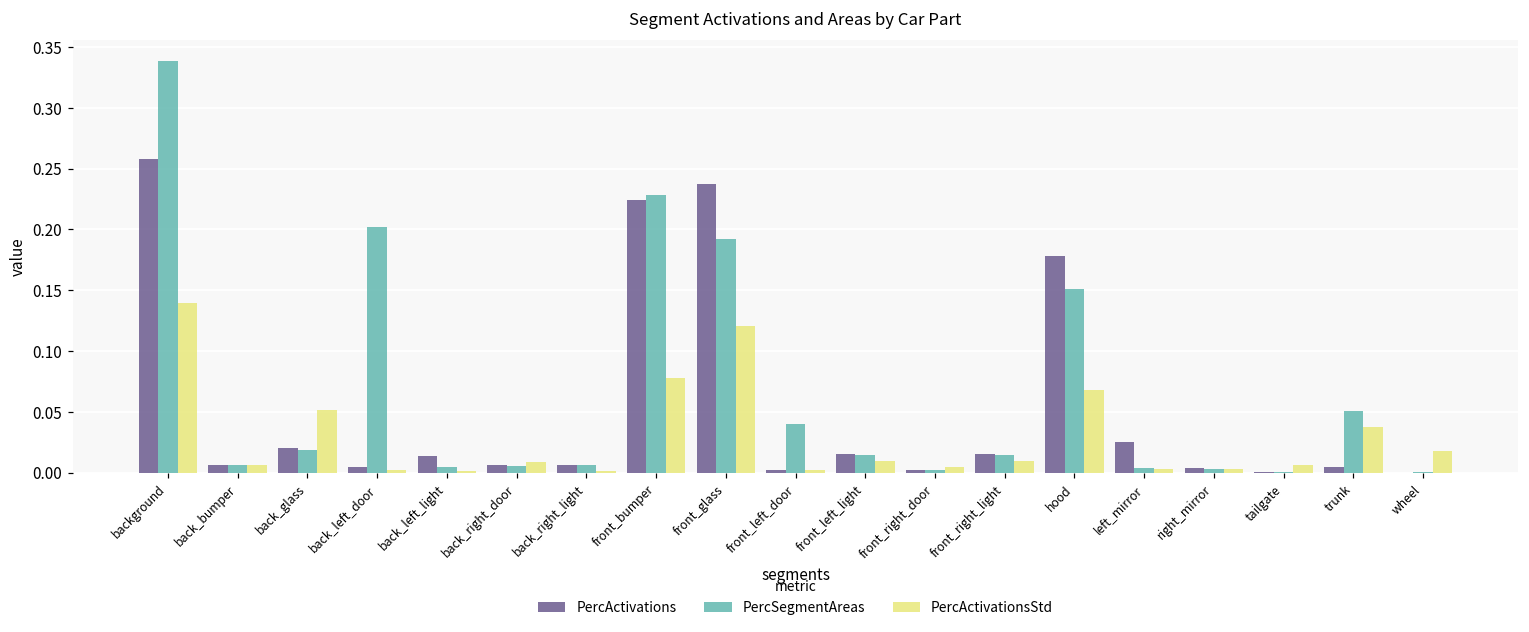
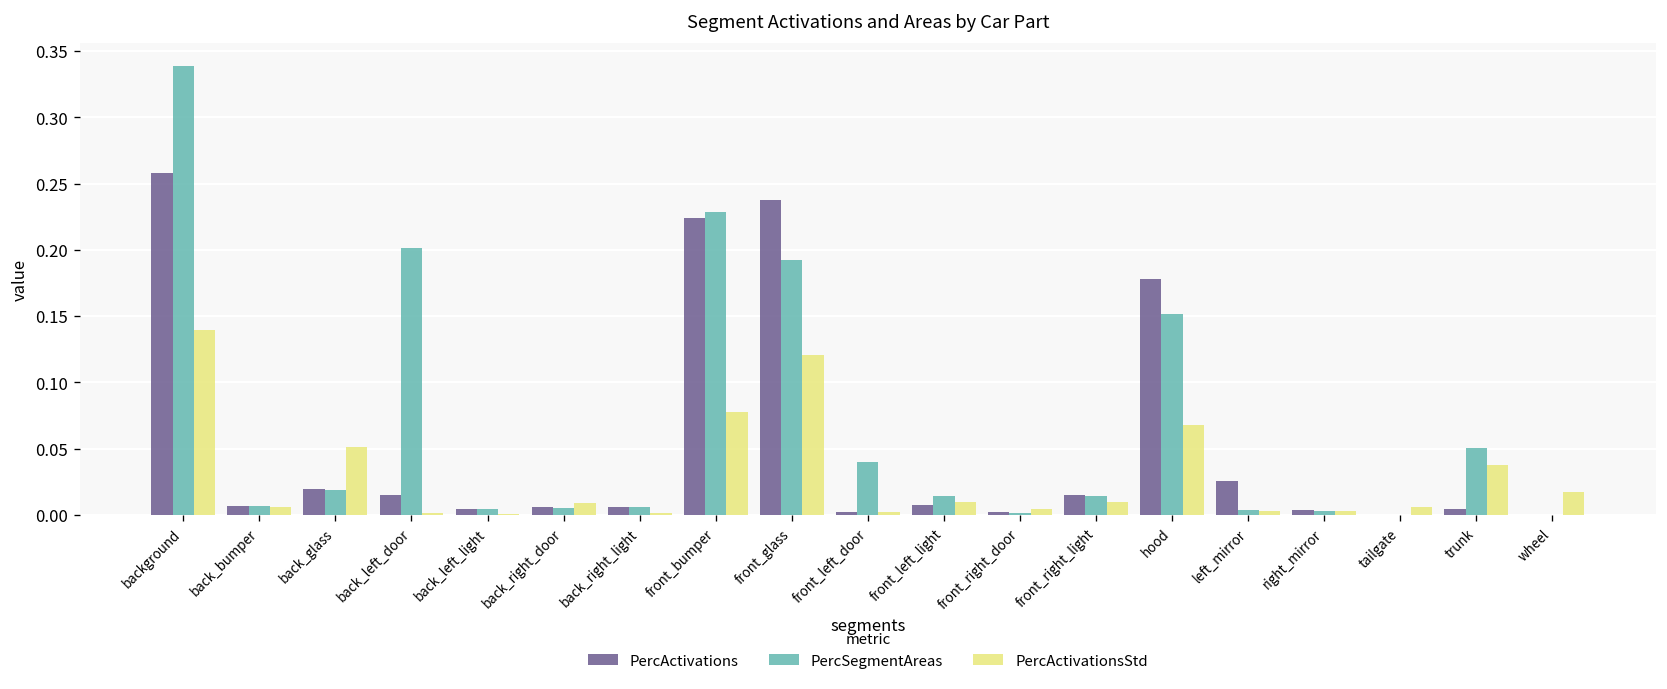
  {
    "PercActivations": {
      "background": 0.258,
      "back_bumper": 0.007,
      "back_glass": 0.020,
-     "back_left_door": 0.004,
-     "back_left_light": 0.014,
+     "back_left_door": 0.015,
+     "back_left_light": 0.005,
      "back_right_door": 0.006,
      "back_right_light": 0.006,
      "front_bumper": 0.224,
      "front_glass": 0.238,
-     "front_left_light": 0.016,
+     "front_left_light": 0.008,
      "front_right_light": 0.015,
      "hood": 0.178,
      "left_mirror": 0.026,
      "right_mirror": 0.003,
      "trunk": 0.005
    },
    "PercSegmentAreas": {
      "background": 0.339,
      "back_bumper": 0.007,
      "back_glass": 0.019,
      "back_left_door": 0.202,
      "back_left_light": 0.004,
      "back_right_door": 0.006,
      "back_right_light": 0.006,
      "front_bumper": 0.229,
      "front_glass": 0.192,
      "front_left_door": 0.040,
      "front_left_light": 0.015,
      "front_right_light": 0.014,
      "hood": 0.151,
      "left_mirror": 0.004,
      "right_mirror": 0.003,
      "trunk": 0.050
    },
    "PercActivationsStd": {
      "background": 0.140,
      "back_bumper": 0.006,
      "back_glass": 0.051,
      "back_right_door": 0.009,
      "front_bumper": 0.077,
      "front_glass": 0.120,
      "front_left_light": 0.010,
      "front_right_door": 0.004,
      "front_right_light": 0.010,
      "hood": 0.068,
      "left_mirror": 0.003,
      "right_mirror": 0.003,
      "tailgate": 0.006,
      "trunk": 0.037,
      "wheel": 0.018
    }
  }
